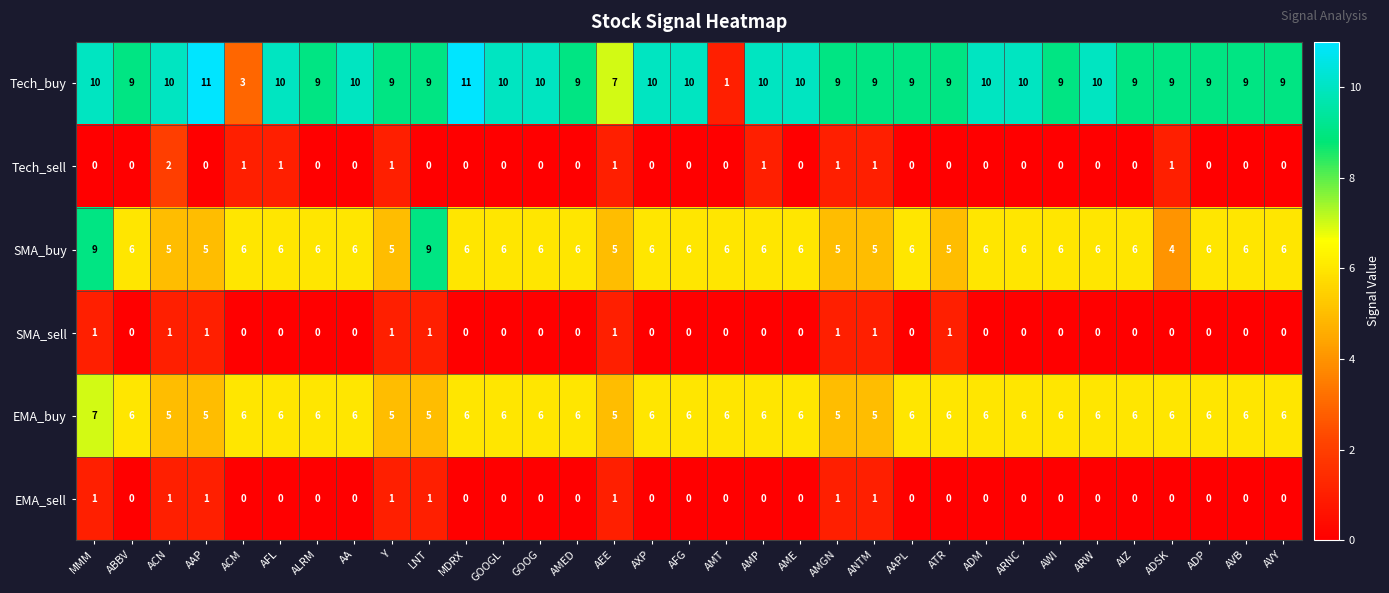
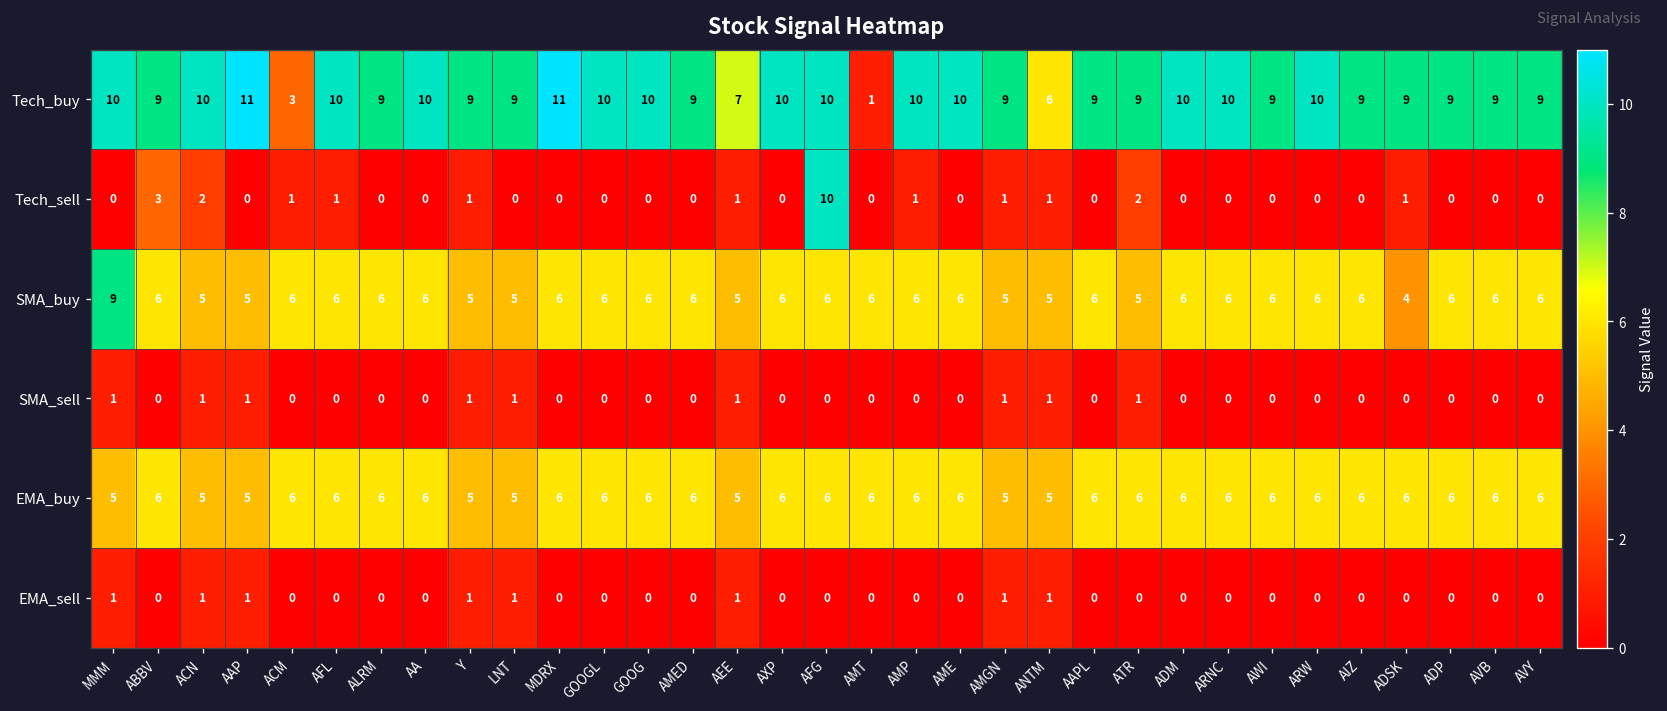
  {
    "Tech_buy": {
      "MMM": 10,
      "ABBV": 9,
      "ACN": 10,
      "AAP": 11,
      "ACM": 3,
      "AFL": 10,
      "ALRM": 9,
      "AA": 10,
      "Y": 9,
      "LNT": 9,
      "MDRX": 11,
      "GOOGL": 10,
      "GOOG": 10,
      "AMED": 9,
      "AEE": 7,
      "AXP": 10,
      "AFG": 10,
      "AMT": 1,
      "AMP": 10,
      "AME": 10,
      "AMGN": 9,
-     "ANTM": 9,
+     "ANTM": 6,
      "AAPL": 9,
      "ATR": 9,
      "ADM": 10,
      "ARNC": 10,
      "AWI": 9,
      "ARW": 10,
      "AIZ": 9,
      "ADSK": 9,
      "ADP": 9,
      "AVB": 9,
      "AVY": 9
    },
    "Tech_sell": {
      "MMM": 0,
-     "ABBV": 0,
+     "ABBV": 3,
      "ACN": 2,
      "AAP": 0,
      "ACM": 1,
      "AFL": 1,
      "ALRM": 0,
      "AA": 0,
      "Y": 1,
      "LNT": 0,
      "MDRX": 0,
      "GOOGL": 0,
      "GOOG": 0,
      "AMED": 0,
      "AEE": 1,
      "AXP": 0,
-     "AFG": 0,
+     "AFG": 10,
      "AMT": 0,
      "AMP": 1,
      "AME": 0,
      "AMGN": 1,
      "ANTM": 1,
      "AAPL": 0,
-     "ATR": 0,
+     "ATR": 2,
      "ADM": 0,
      "ARNC": 0,
      "AWI": 0,
      "ARW": 0,
      "AIZ": 0,
      "ADSK": 1,
      "ADP": 0,
      "AVB": 0,
      "AVY": 0
    },
    "SMA_buy": {
      "MMM": 9,
      "ABBV": 6,
      "ACN": 5,
      "AAP": 5,
      "ACM": 6,
      "AFL": 6,
      "ALRM": 6,
      "AA": 6,
      "Y": 5,
-     "LNT": 9,
+     "LNT": 5,
      "MDRX": 6,
      "GOOGL": 6,
      "GOOG": 6,
      "AMED": 6,
      "AEE": 5,
      "AXP": 6,
      "AFG": 6,
      "AMT": 6,
      "AMP": 6,
      "AME": 6,
      "AMGN": 5,
      "ANTM": 5,
      "AAPL": 6,
      "ATR": 5,
      "ADM": 6,
      "ARNC": 6,
      "AWI": 6,
      "ARW": 6,
      "AIZ": 6,
      "ADSK": 4,
      "ADP": 6,
      "AVB": 6,
      "AVY": 6
    },
    "SMA_sell": {
      "MMM": 1,
      "ABBV": 0,
      "ACN": 1,
      "AAP": 1,
      "ACM": 0,
      "AFL": 0,
      "ALRM": 0,
      "AA": 0,
      "Y": 1,
      "LNT": 1,
      "MDRX": 0,
      "GOOGL": 0,
      "GOOG": 0,
      "AMED": 0,
      "AEE": 1,
      "AXP": 0,
      "AFG": 0,
      "AMT": 0,
      "AMP": 0,
      "AME": 0,
      "AMGN": 1,
      "ANTM": 1,
      "AAPL": 0,
      "ATR": 1,
      "ADM": 0,
      "ARNC": 0,
      "AWI": 0,
      "ARW": 0,
      "AIZ": 0,
      "ADSK": 0,
      "ADP": 0,
      "AVB": 0,
      "AVY": 0
    },
    "EMA_buy": {
-     "MMM": 7,
+     "MMM": 5,
      "ABBV": 6,
      "ACN": 5,
      "AAP": 5,
      "ACM": 6,
      "AFL": 6,
      "ALRM": 6,
      "AA": 6,
      "Y": 5,
      "LNT": 5,
      "MDRX": 6,
      "GOOGL": 6,
      "GOOG": 6,
      "AMED": 6,
      "AEE": 5,
      "AXP": 6,
      "AFG": 6,
      "AMT": 6,
      "AMP": 6,
      "AME": 6,
      "AMGN": 5,
      "ANTM": 5,
      "AAPL": 6,
      "ATR": 6,
      "ADM": 6,
      "ARNC": 6,
      "AWI": 6,
      "ARW": 6,
      "AIZ": 6,
      "ADSK": 6,
      "ADP": 6,
      "AVB": 6,
      "AVY": 6
    },
    "EMA_sell": {
      "MMM": 1,
      "ABBV": 0,
      "ACN": 1,
      "AAP": 1,
      "ACM": 0,
      "AFL": 0,
      "ALRM": 0,
      "AA": 0,
      "Y": 1,
      "LNT": 1,
      "MDRX": 0,
      "GOOGL": 0,
      "GOOG": 0,
      "AMED": 0,
      "AEE": 1,
      "AXP": 0,
      "AFG": 0,
      "AMT": 0,
      "AMP": 0,
      "AME": 0,
      "AMGN": 1,
      "ANTM": 1,
      "AAPL": 0,
      "ATR": 0,
      "ADM": 0,
      "ARNC": 0,
      "AWI": 0,
      "ARW": 0,
      "AIZ": 0,
      "ADSK": 0,
      "ADP": 0,
      "AVB": 0,
      "AVY": 0
    }
  }
